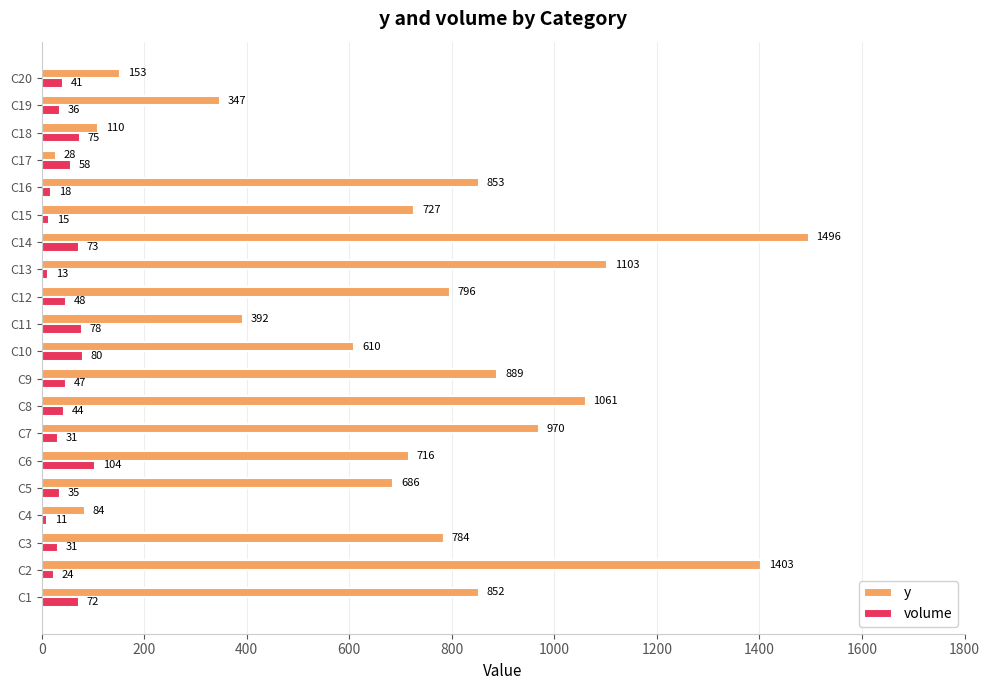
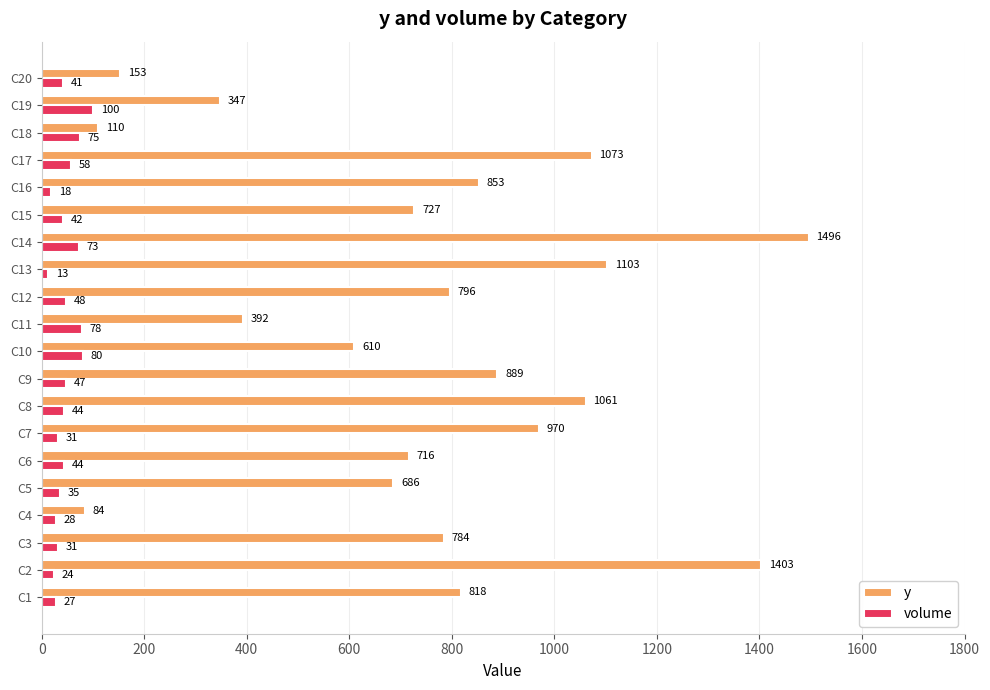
  {
    "y": {
      "C20": 153,
      "C19": 347,
      "C18": 110,
-     "C17": 28,
+     "C17": 1073,
      "C16": 853,
      "C15": 727,
      "C14": 1496,
      "C13": 1103,
      "C12": 796,
      "C11": 392,
      "C10": 610,
      "C9": 889,
      "C8": 1061,
      "C7": 970,
      "C6": 716,
      "C5": 686,
      "C4": 84,
      "C3": 784,
      "C2": 1403,
-     "C1": 852
+     "C1": 818
    },
    "volume": {
      "C20": 41,
-     "C19": 36,
+     "C19": 100,
      "C18": 75,
      "C17": 58,
      "C16": 18,
-     "C15": 15,
+     "C15": 42,
      "C14": 73,
      "C13": 13,
      "C12": 48,
      "C11": 78,
      "C10": 80,
      "C9": 47,
      "C8": 44,
      "C7": 31,
-     "C6": 104,
+     "C6": 44,
      "C5": 35,
-     "C4": 11,
+     "C4": 28,
      "C3": 31,
      "C2": 24,
-     "C1": 72
+     "C1": 27
    }
  }
